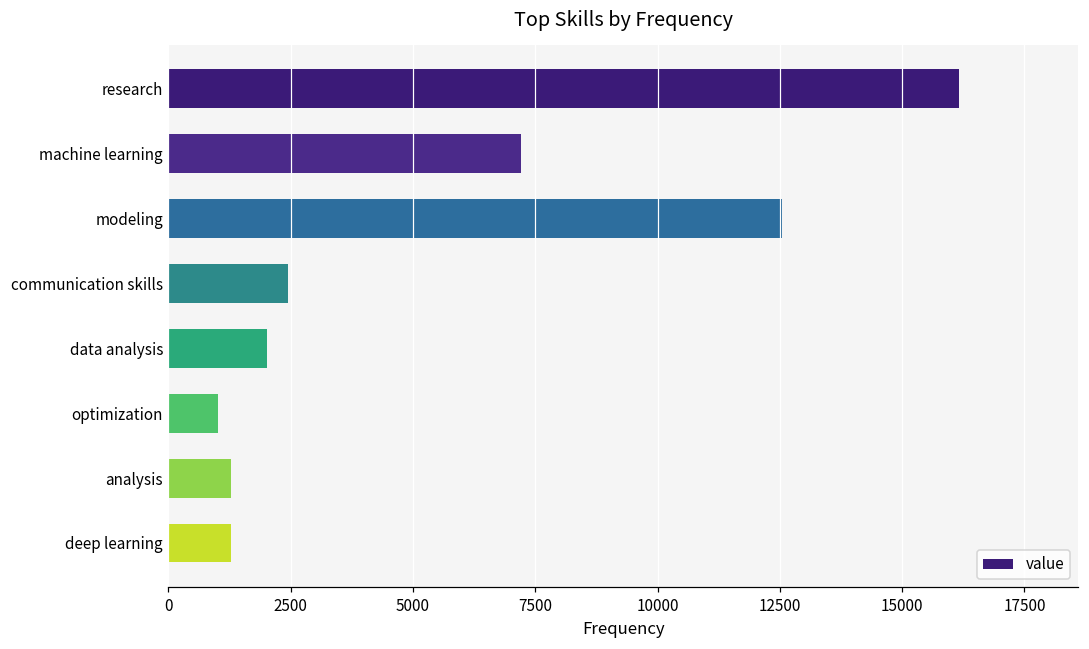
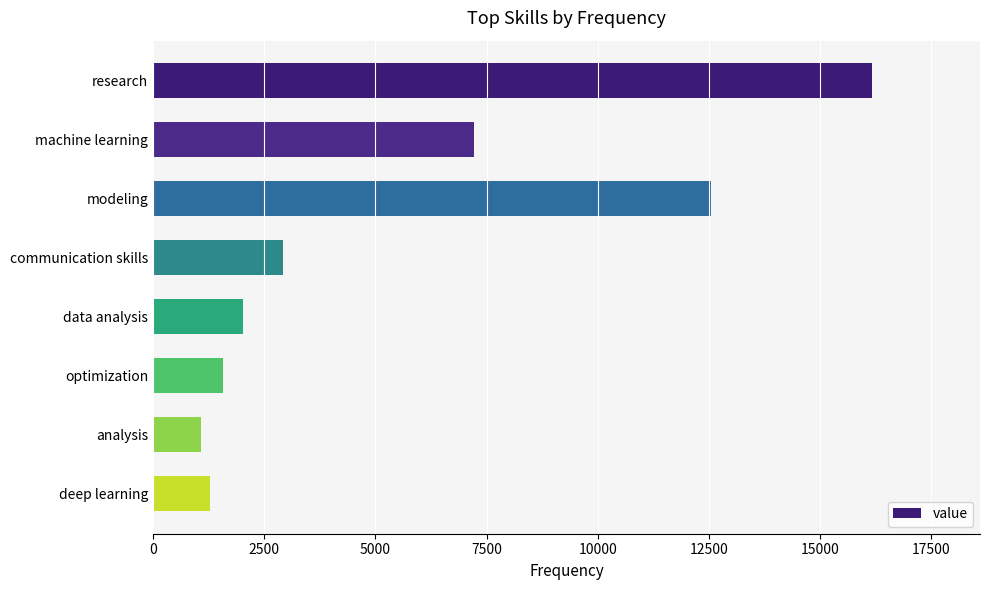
  {
    "research": 16200,
    "machine learning": 7200,
    "modeling": 12600,
-   "communication skills": 2400,
+   "communication skills": 2900,
    "data analysis": 2000,
-   "optimization": 1000,
-   "analysis": 1300,
+   "optimization": 1600,
+   "analysis": 1100,
    "deep learning": 1300
  }
